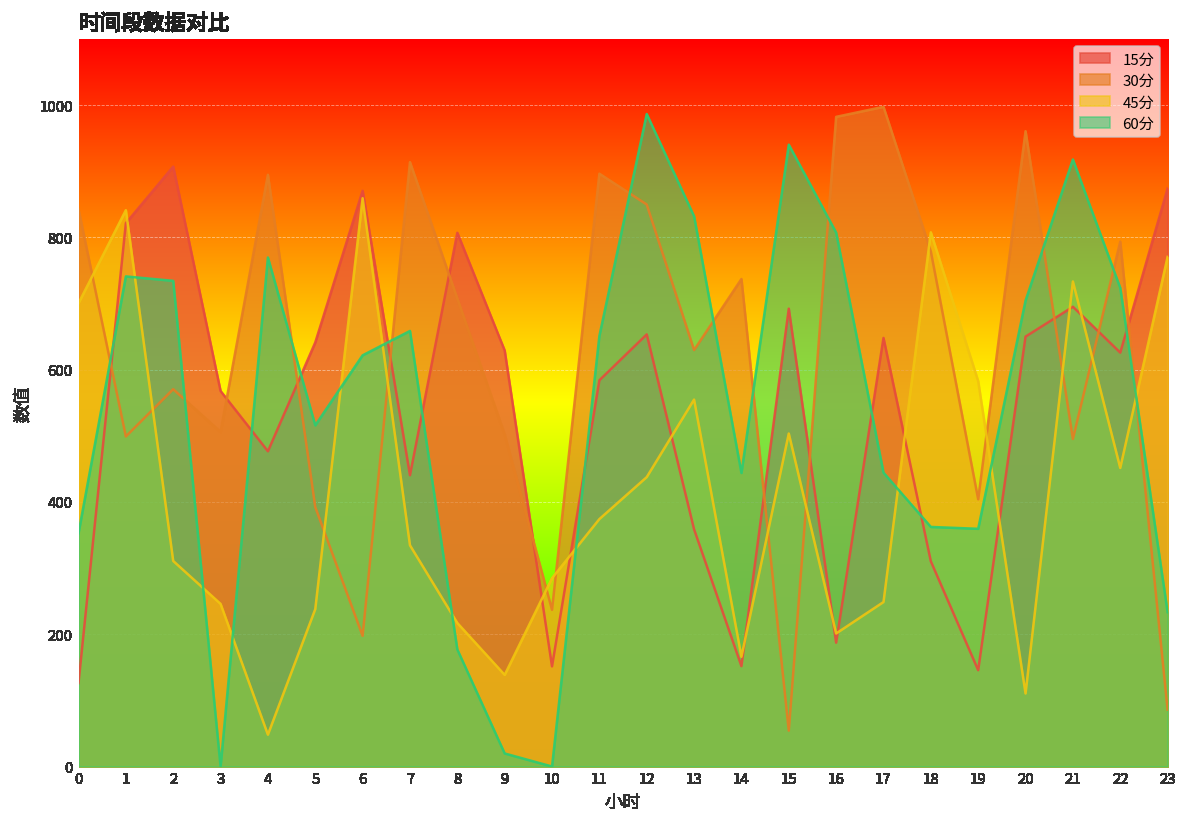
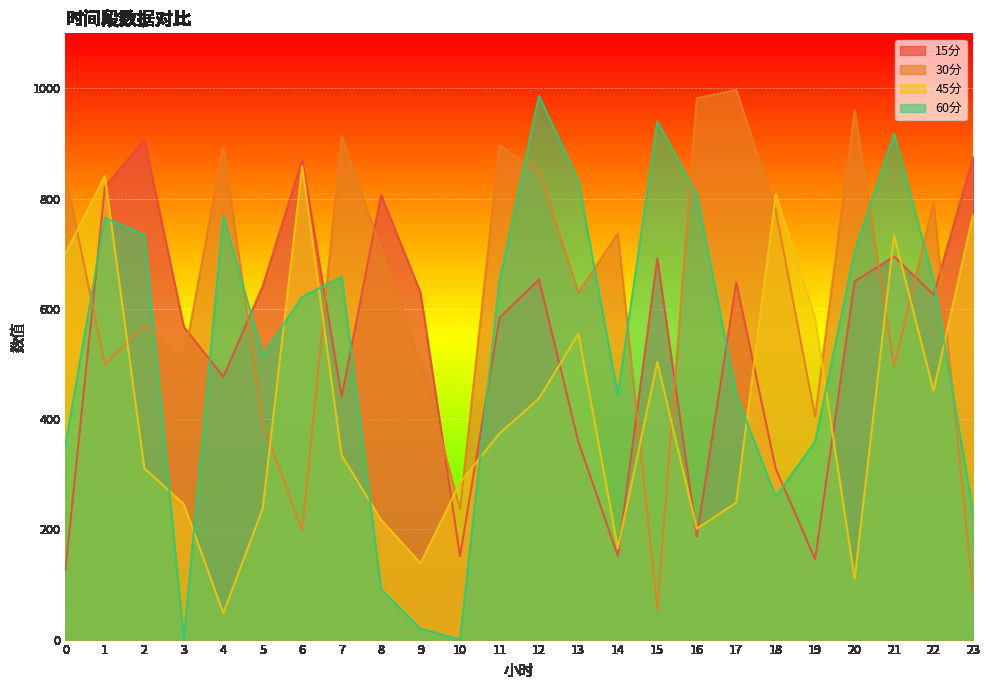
  {
    "60分": {
      "0": 350,
-     "1": 740,
+     "1": 770,
      "2": 730,
      "3": 0,
      "4": 770,
      "5": 520,
      "6": 620,
      "7": 660,
-     "8": 180,
+     "8": 90,
      "9": 20,
      "10": 0,
      "11": 650,
      "12": 990,
      "13": 830,
      "14": 440,
      "15": 940,
      "16": 810,
      "17": 440,
-     "18": 360,
+     "18": 260,
      "19": 360,
      "20": 700,
      "21": 920,
-     "22": 720,
+     "22": 650,
      "23": 230
    }
  }
